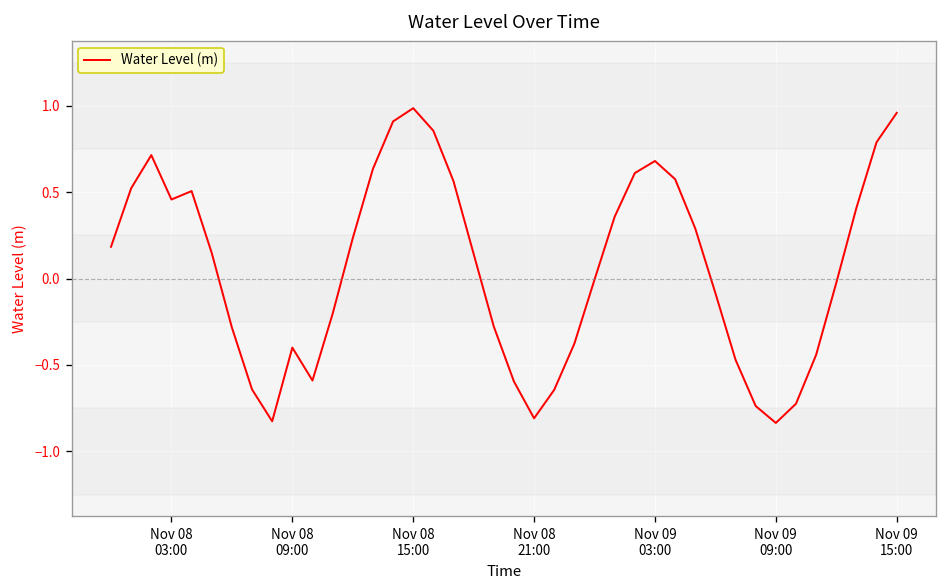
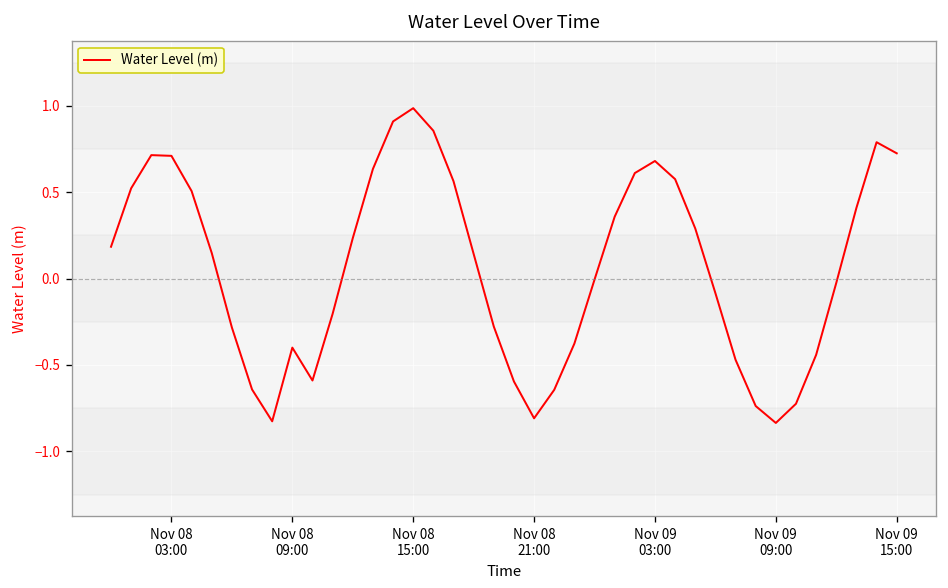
  {
-   "Nov 08 03:00": 0.46,
+   "Nov 08 03:00": 0.71,
    "Nov 08 09:00": -0.40,
    "Nov 08 15:00": 0.99,
    "Nov 08 21:00": -0.81,
    "Nov 09 03:00": 0.68,
    "Nov 09 09:00": -0.84,
-   "Nov 09 15:00": 0.96
+   "Nov 09 15:00": 0.72
  }
